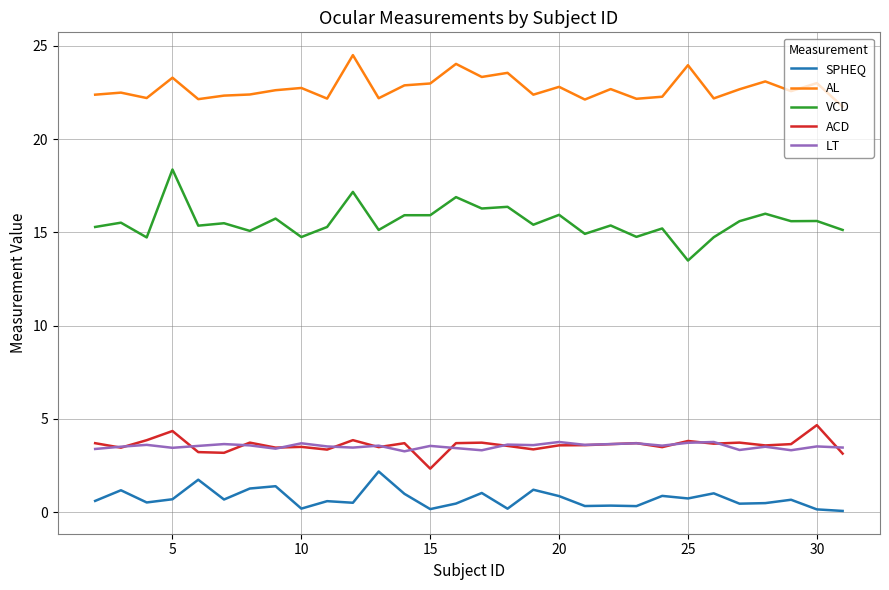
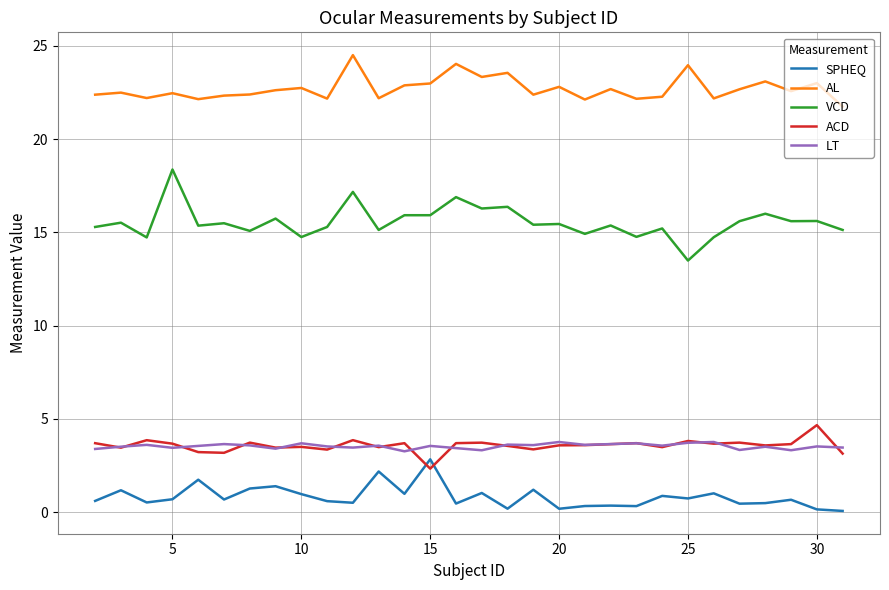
  {
    "SPHEQ": {
      "5": 0.7,
-     "10": 0.2,
-     "15": 0.2,
-     "20": 0.9,
+     "10": 1.0,
+     "15": 2.8,
+     "20": 0.2,
      "25": 0.7,
      "30": 0.2
    },
    "AL": {
-     "5": 23.3,
+     "5": 22.5,
      "10": 22.7,
      "15": 23.0,
      "20": 22.8,
      "25": 24.0
    },
    "VCD": {
      "5": 18.4,
      "10": 14.8,
      "15": 15.9,
-     "20": 15.9,
+     "20": 15.5,
      "25": 13.5,
      "30": 15.6
    },
    "ACD": {
-     "5": 4.4,
+     "5": 3.7,
      "10": 3.5,
      "15": 2.3,
      "20": 3.6,
      "30": 4.7
    },
    "LT": {
      "5": 3.5,
      "10": 3.7,
      "15": 3.6,
      "20": 3.8,
      "30": 3.5
    }
  }
